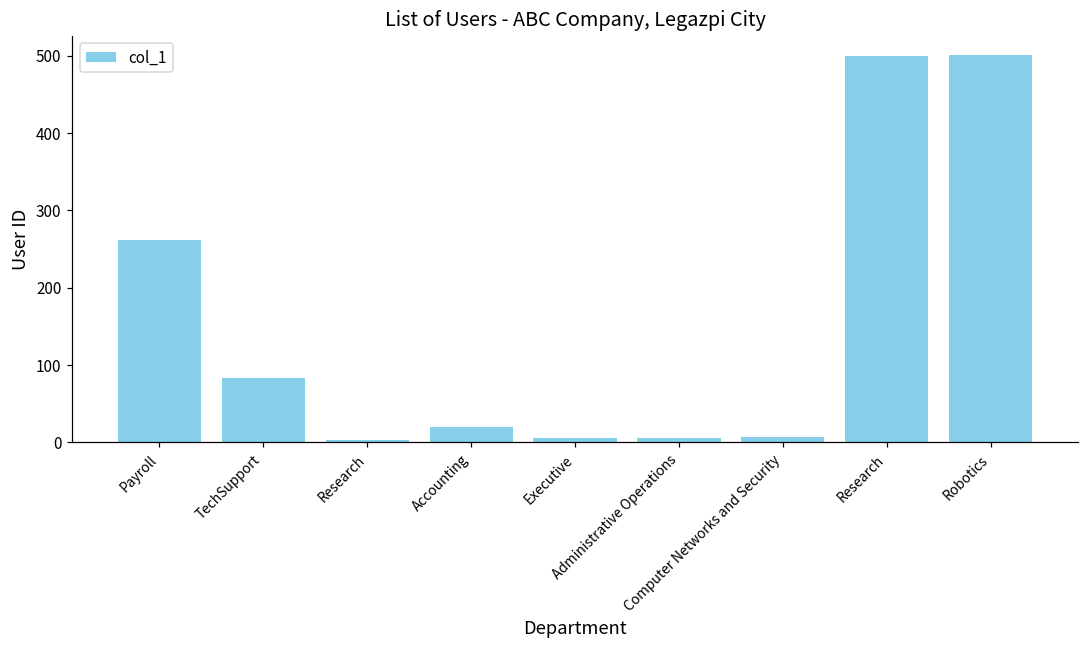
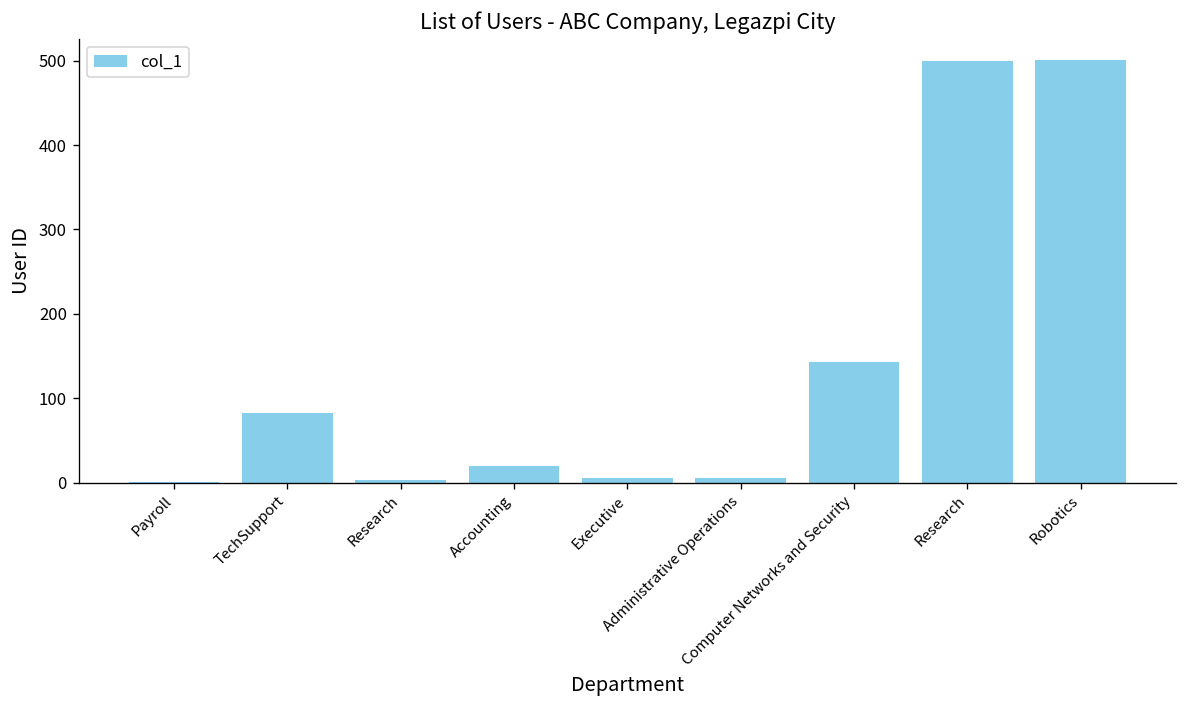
  {
-   "Payroll": 260,
+   "Payroll": 0,
    "TechSupport": 80,
    "Accounting": 20,
    "Executive": 10,
    "Administrative Operations": 10,
-   "Computer Networks and Security": 10,
+   "Computer Networks and Security": 140,
    "Robotics": 500
  }
